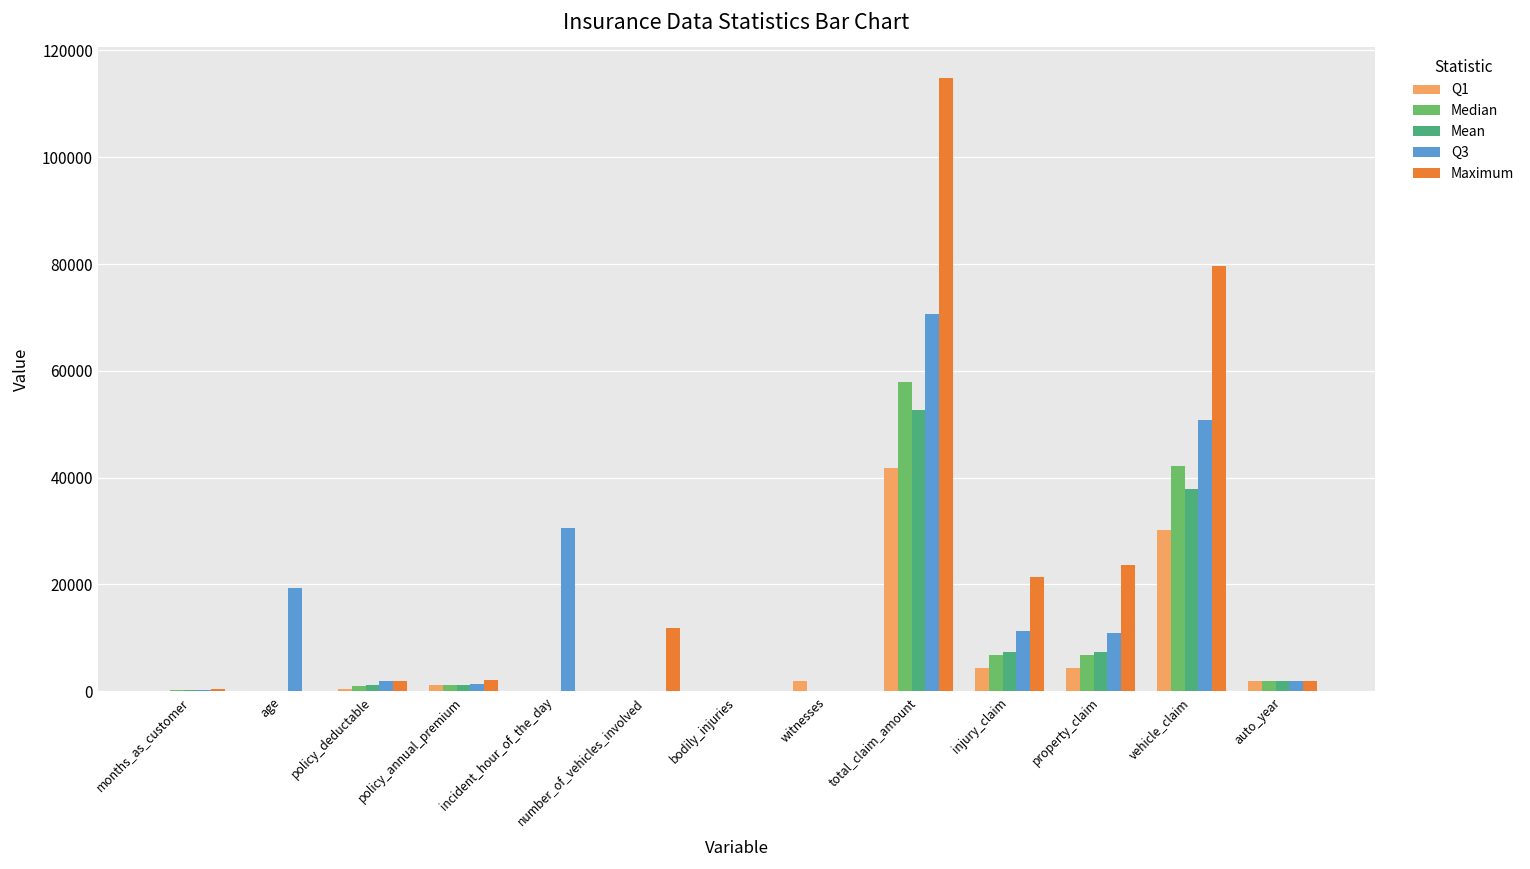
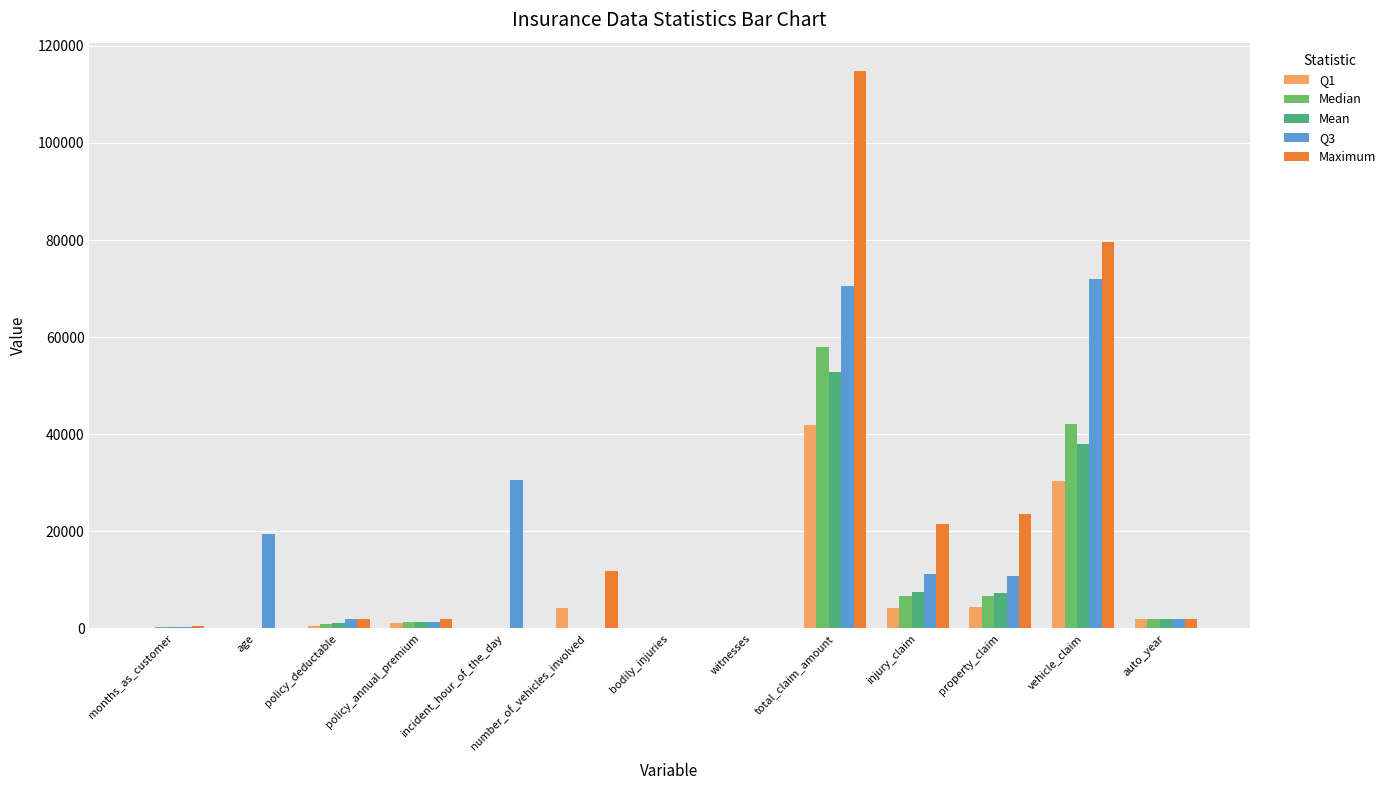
  {
    "Q1": {
      "policy_annual_premium": 1000,
-     "number_of_vehicles_involved": 0,
+     "number_of_vehicles_involved": 4000,
      "bodily_injuries": 0,
-     "witnesses": 2000,
+     "witnesses": 0,
      "total_claim_amount": 42000,
      "injury_claim": 4000,
      "property_claim": 4000,
      "vehicle_claim": 30000,
      "auto_year": 2000
    },
    "Q3": {
      "age": 19000,
      "policy_deductable": 2000,
      "policy_annual_premium": 1000,
      "incident_hour_of_the_day": 31000,
      "total_claim_amount": 71000,
      "injury_claim": 11000,
      "property_claim": 11000,
-     "vehicle_claim": 51000,
+     "vehicle_claim": 72000,
      "auto_year": 2000
    },
    "Maximum": {
      "policy_deductable": 2000,
      "policy_annual_premium": 2000,
      "number_of_vehicles_involved": 12000,
      "total_claim_amount": 115000,
      "injury_claim": 21000,
      "property_claim": 24000,
      "vehicle_claim": 80000,
      "auto_year": 2000
    }
  }
